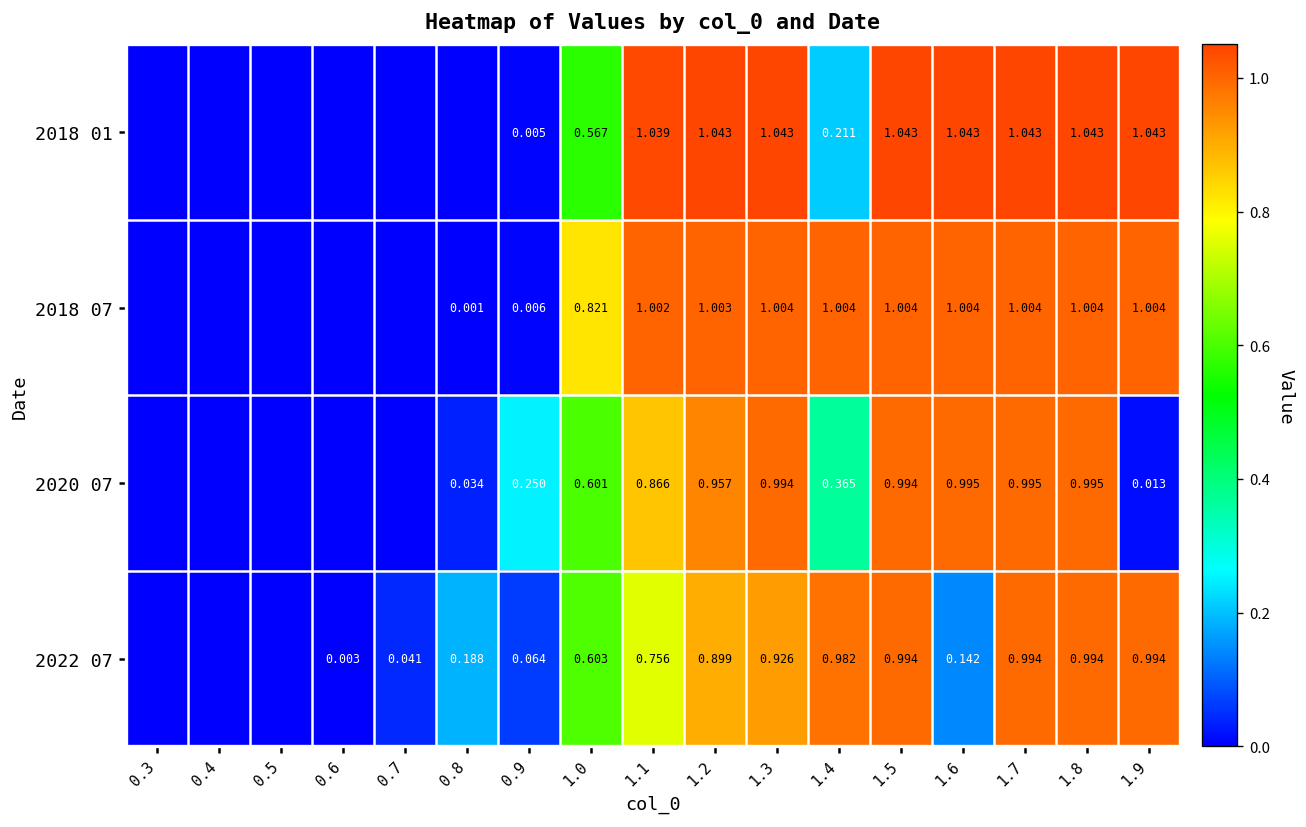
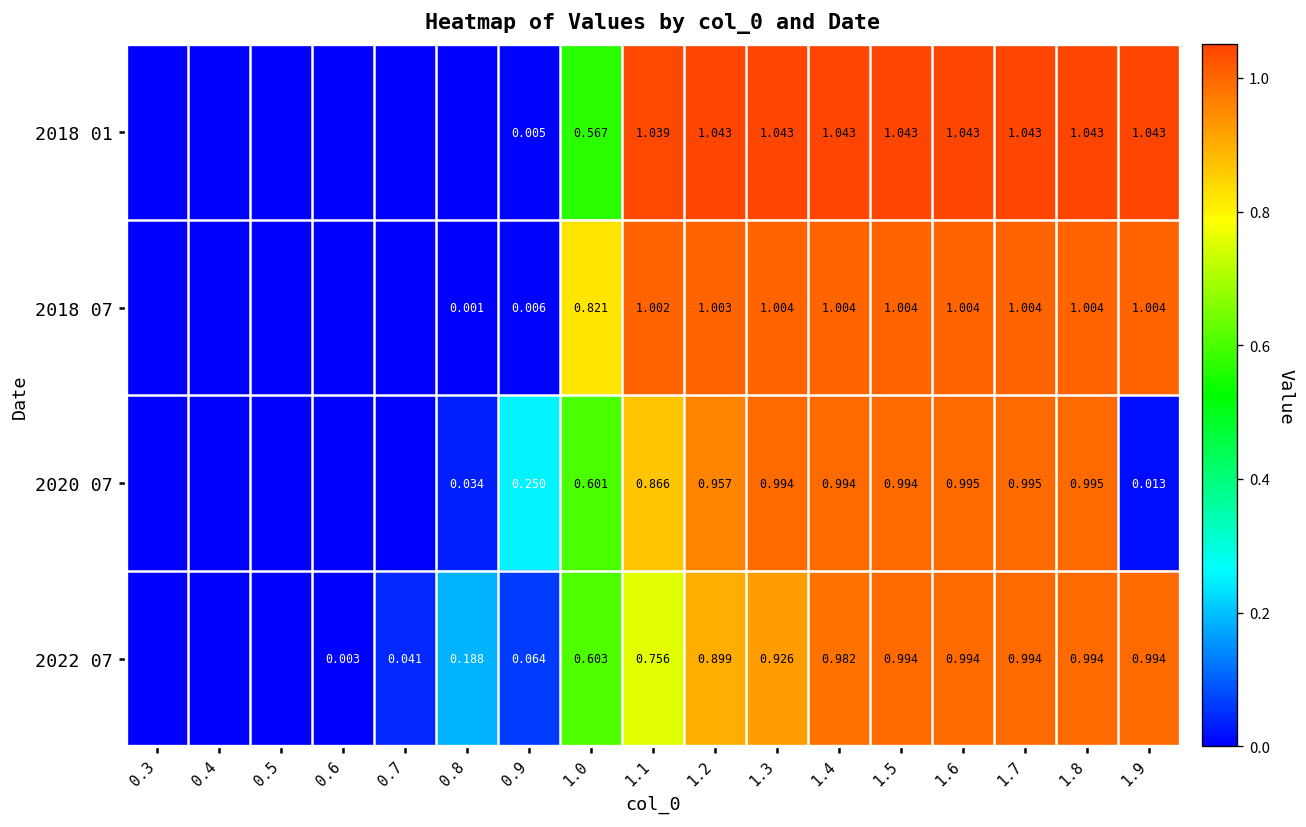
  {
    "2018 01": {
      "0.9": 0.005,
      "1.0": 0.567,
      "1.1": 1.039,
      "1.2": 1.043,
      "1.3": 1.043,
-     "1.4": 0.211,
+     "1.4": 1.043,
      "1.5": 1.043,
      "1.6": 1.043,
      "1.7": 1.043,
      "1.8": 1.043,
      "1.9": 1.043
    },
    "2018 07": {
      "0.8": 0.001,
      "0.9": 0.006,
      "1.0": 0.821,
      "1.1": 1.002,
      "1.2": 1.003,
      "1.3": 1.004,
      "1.4": 1.004,
      "1.5": 1.004,
      "1.6": 1.004,
      "1.7": 1.004,
      "1.8": 1.004,
      "1.9": 1.004
    },
    "2020 07": {
      "0.8": 0.034,
      "0.9": 0.250,
      "1.0": 0.601,
      "1.1": 0.866,
      "1.2": 0.957,
      "1.3": 0.994,
-     "1.4": 0.365,
+     "1.4": 0.994,
      "1.5": 0.994,
      "1.6": 0.995,
      "1.7": 0.995,
      "1.8": 0.995,
      "1.9": 0.013
    },
    "2022 07": {
      "0.6": 0.003,
      "0.7": 0.041,
      "0.8": 0.188,
      "0.9": 0.064,
      "1.0": 0.603,
      "1.1": 0.756,
      "1.2": 0.899,
      "1.3": 0.926,
      "1.4": 0.982,
      "1.5": 0.994,
-     "1.6": 0.142,
+     "1.6": 0.994,
      "1.7": 0.994,
      "1.8": 0.994,
      "1.9": 0.994
    }
  }
